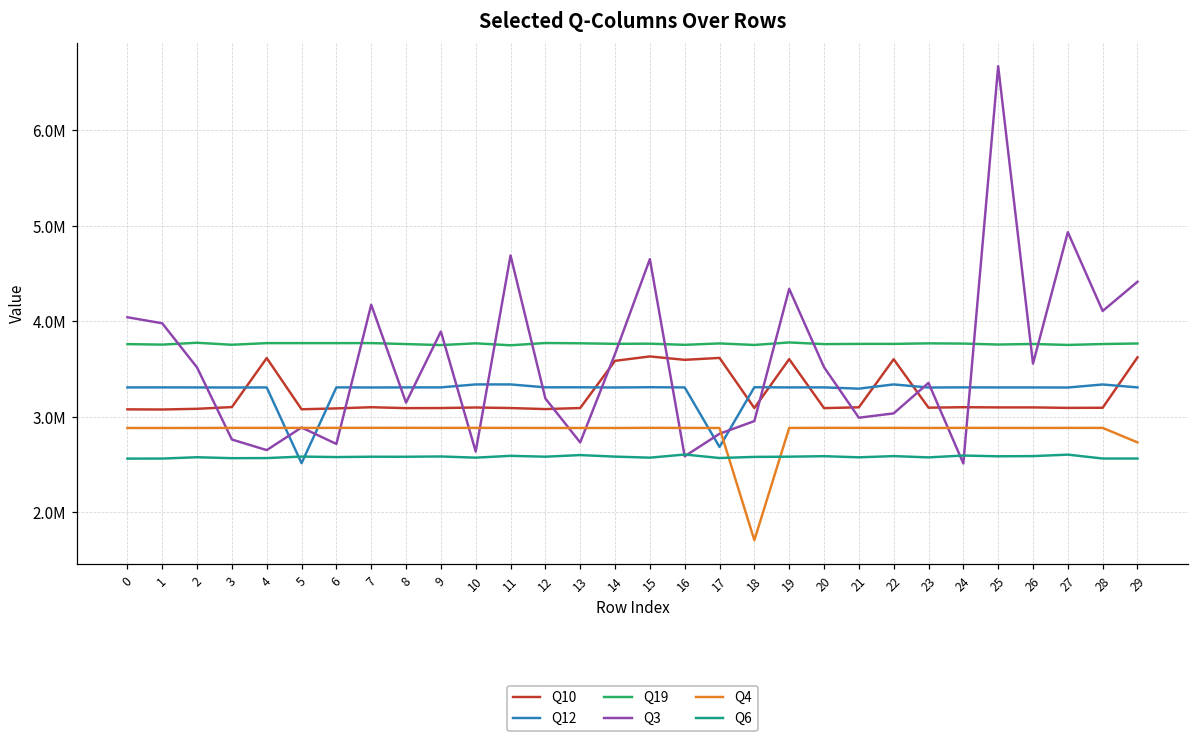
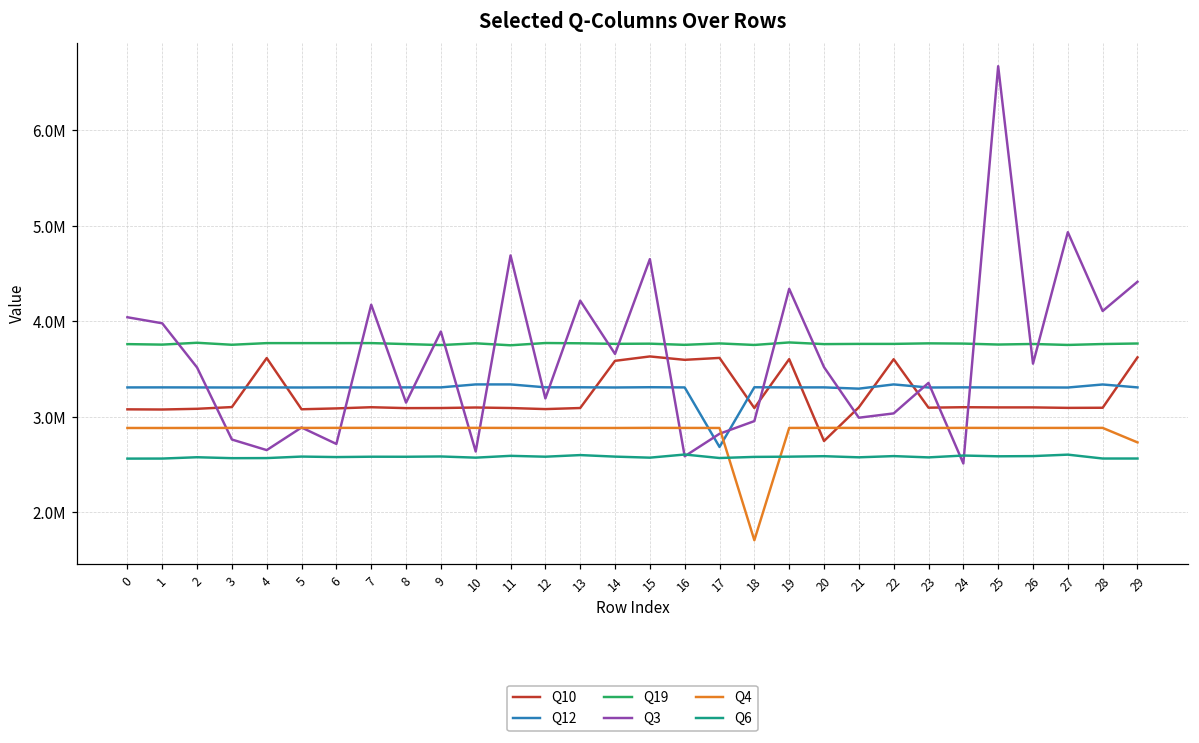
  {
    "Q10": {
      "0": 3100000,
      "1": 3100000,
      "2": 3100000,
      "3": 3100000,
      "4": 3600000,
      "5": 3100000,
      "6": 3100000,
      "7": 3100000,
      "8": 3100000,
      "9": 3100000,
      "10": 3100000,
      "11": 3100000,
      "12": 3100000,
      "13": 3100000,
      "14": 3600000,
      "15": 3600000,
      "16": 3600000,
      "17": 3600000,
      "18": 3100000,
      "19": 3600000,
-     "20": 3100000,
+     "20": 2700000,
      "21": 3100000,
      "22": 3600000,
      "23": 3100000,
      "24": 3100000,
      "25": 3100000,
      "26": 3100000,
      "27": 3100000,
      "28": 3100000,
      "29": 3600000
    },
    "Q12": {
      "0": 3300000,
      "1": 3300000,
      "2": 3300000,
      "3": 3300000,
      "4": 3300000,
-     "5": 2500000,
+     "5": 3300000,
      "6": 3300000,
      "7": 3300000,
      "8": 3300000,
      "9": 3300000,
      "10": 3300000,
      "11": 3300000,
      "12": 3300000,
      "13": 3300000,
      "14": 3300000,
      "15": 3300000,
      "16": 3300000,
      "17": 2700000,
      "18": 3300000,
      "19": 3300000,
      "20": 3300000,
      "21": 3300000,
      "22": 3300000,
      "23": 3300000,
      "24": 3300000,
      "25": 3300000,
      "26": 3300000,
      "27": 3300000,
      "28": 3300000,
      "29": 3300000
    },
    "Q3": {
      "0": 4000000,
      "1": 4000000,
      "2": 3500000,
      "3": 2800000,
      "4": 2700000,
      "6": 2700000,
      "7": 4200000,
      "8": 3100000,
      "9": 3900000,
      "10": 2600000,
      "11": 4700000,
      "12": 3200000,
-     "13": 2700000,
+     "13": 4200000,
      "14": 3700000,
      "15": 4700000,
      "17": 2800000,
      "18": 3000000,
      "19": 4300000,
      "20": 3500000,
      "21": 3000000,
      "22": 3000000,
      "23": 3400000,
      "24": 2500000,
      "25": 6700000,
      "26": 3600000,
      "27": 4900000,
      "28": 4100000,
      "29": 4400000
    },
    "Q4": {
      "0": 2900000,
      "1": 2900000,
      "2": 2900000,
      "3": 2900000,
      "4": 2900000,
      "6": 2900000,
      "7": 2900000,
      "8": 2900000,
      "9": 2900000,
      "10": 2900000,
      "11": 2900000,
      "12": 2900000,
      "13": 2900000,
      "14": 2900000,
      "15": 2900000,
      "16": 2900000,
      "17": 2900000,
      "18": 1700000,
      "19": 2900000,
      "20": 2900000,
      "21": 2900000,
      "22": 2900000,
      "23": 2900000,
      "24": 2900000,
      "25": 2900000,
      "26": 2900000,
      "27": 2900000,
      "28": 2900000,
      "29": 2700000
    }
  }
